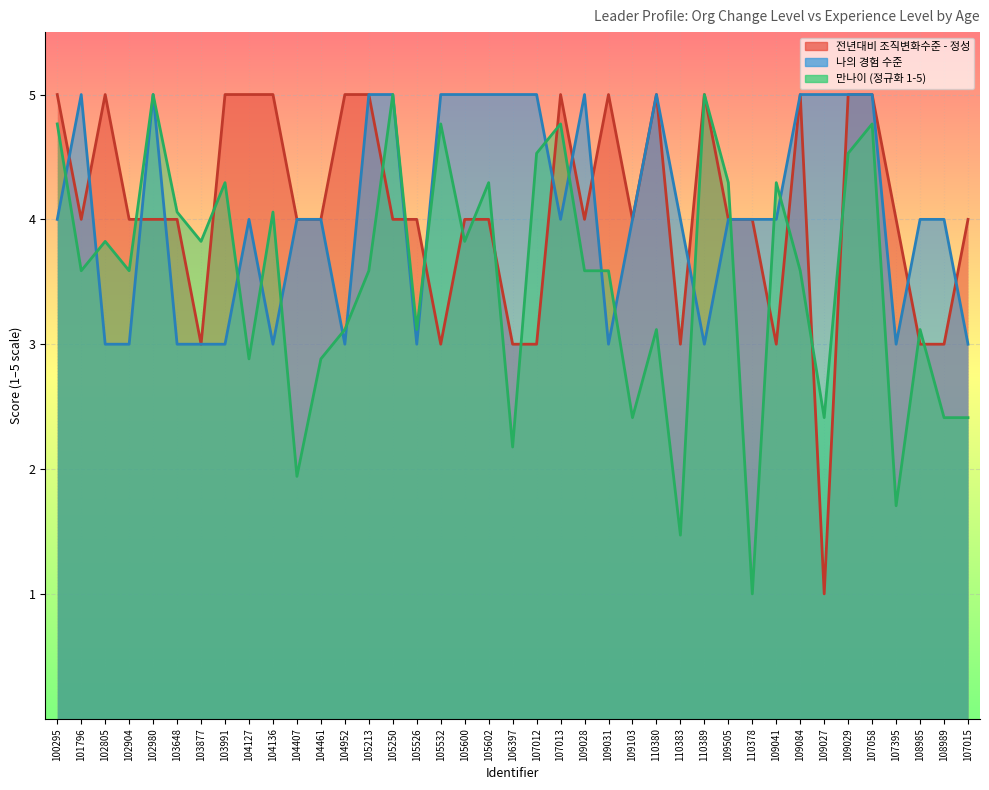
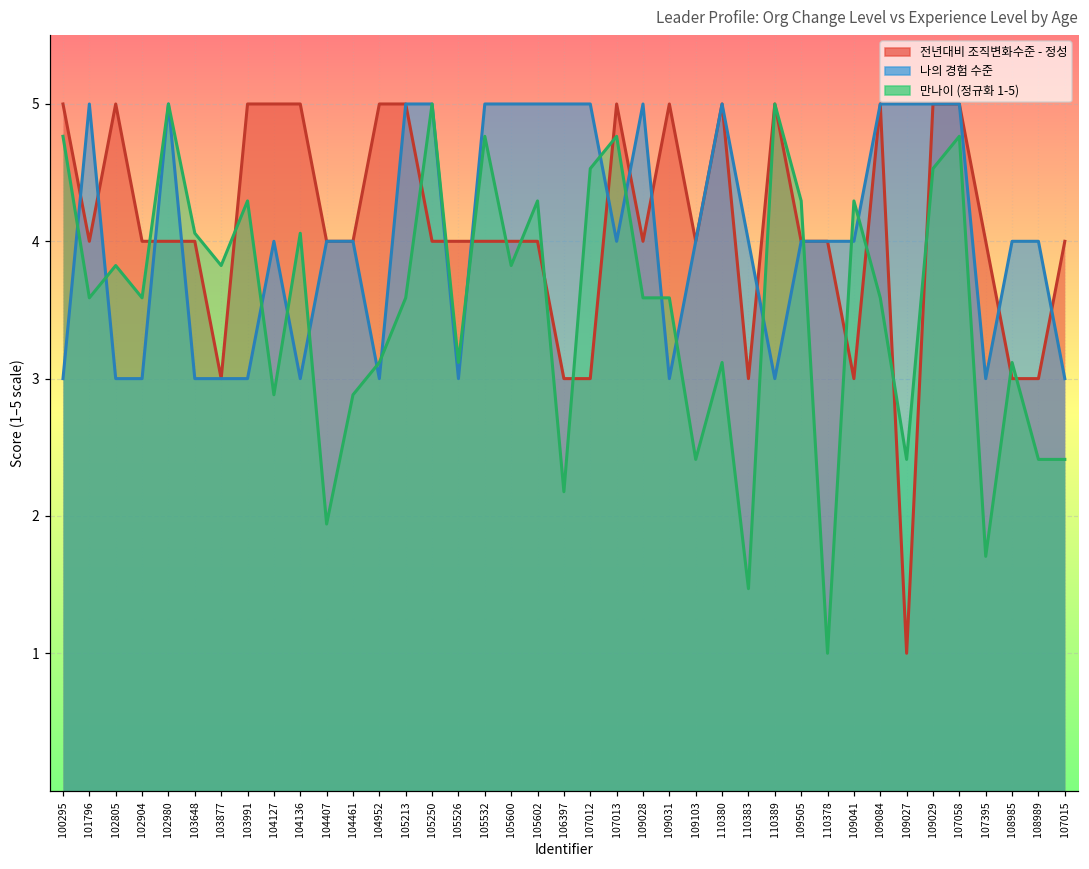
  {
    "전년대비 조직변화수준 - 정성": {
      "100295": 5,
      "101796": 4,
      "102805": 5,
      "102904": 4,
      "102980": 4,
      "103648": 4,
      "103991": 5,
      "104127": 5,
      "104136": 5,
      "104952": 5,
      "105250": 4,
      "105526": 4,
-     "105532": 3,
+     "105532": 4,
      "105600": 4,
      "105602": 4,
      "106397": 3,
      "107012": 3,
      "107013": 5,
      "109028": 4,
      "109031": 5,
      "110383": 3,
      "109041": 3,
      "109027": 1,
      "107395": 4,
      "108985": 3,
      "108989": 3,
      "107015": 4
    },
    "나의 경험 수준": {
-     "100295": 4,
+     "100295": 3,
      "101796": 5,
      "102805": 3,
      "102904": 3,
      "103648": 3,
      "103991": 3,
      "104127": 4,
      "104136": 3,
      "104952": 3,
      "105526": 3,
      "105532": 5,
      "105600": 5,
      "105602": 5,
      "106397": 5,
      "107012": 5,
      "107013": 4,
      "109028": 5,
      "109031": 3,
      "110383": 4,
      "110389": 3,
      "109041": 4,
      "109027": 5,
      "107395": 3,
      "108985": 4,
      "108989": 4,
      "107015": 3
    }
  }
